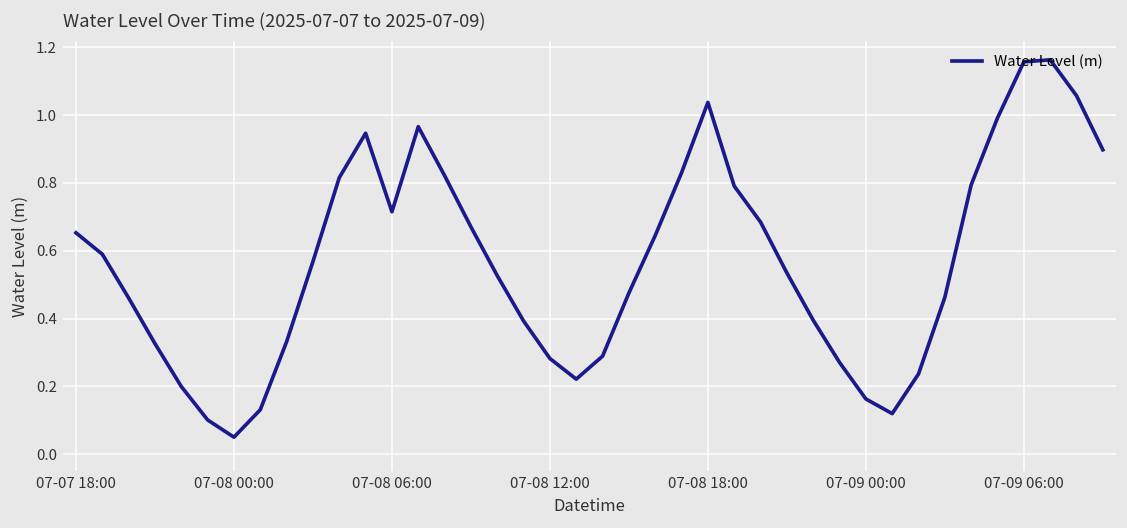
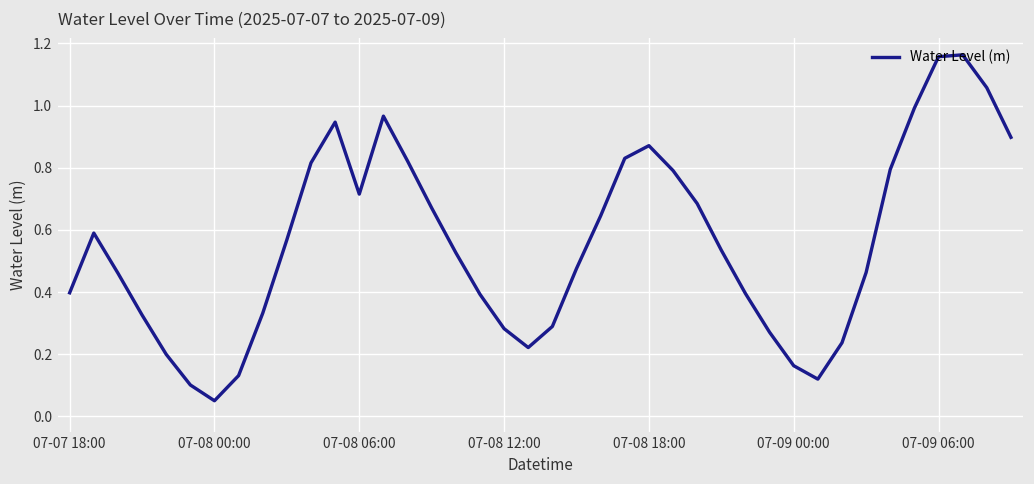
  {
-   "07-07 18:00": 0.65,
+   "07-07 18:00": 0.40,
    "07-08 00:00": 0.05,
    "07-08 06:00": 0.72,
    "07-08 12:00": 0.28,
-   "07-08 18:00": 1.04,
+   "07-08 18:00": 0.87,
    "07-09 00:00": 0.16,
    "07-09 06:00": 1.16
  }
